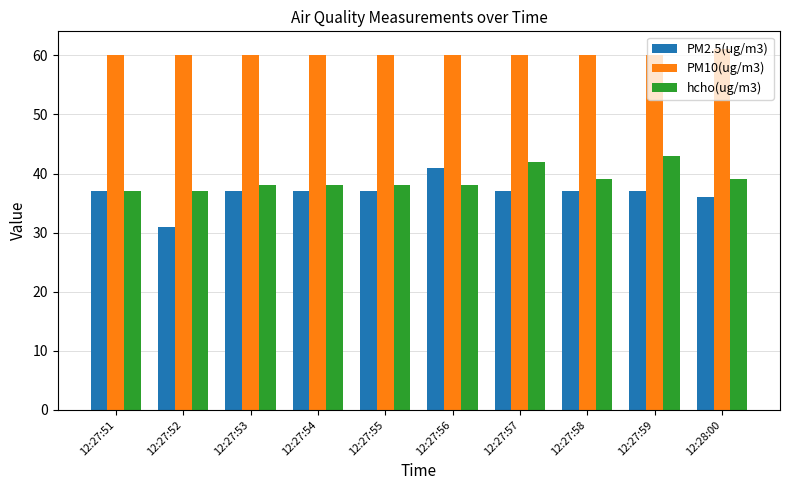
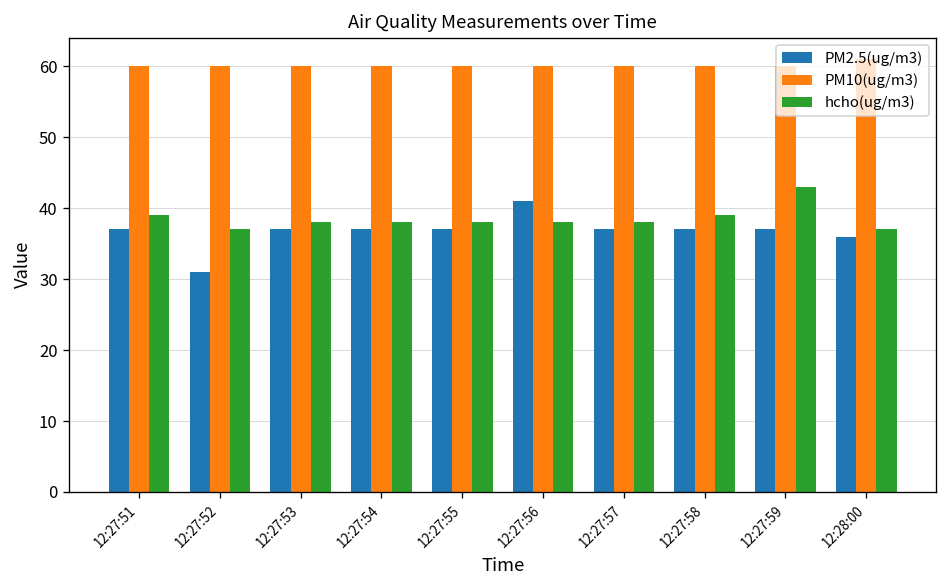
  {
    "PM2.5(ug/m3)": {
      "12:27:51": 37,
      "12:27:52": 31,
      "12:27:53": 37,
      "12:27:54": 37,
      "12:27:55": 37,
      "12:27:56": 41,
      "12:27:57": 37,
      "12:27:58": 37,
      "12:27:59": 37,
      "12:28:00": 36
    },
    "PM10(ug/m3)": {
      "12:27:51": 60,
      "12:27:52": 60,
      "12:27:53": 60,
      "12:27:54": 60,
      "12:27:55": 60,
      "12:27:56": 60,
      "12:27:57": 60,
      "12:27:58": 60
    },
    "hcho(ug/m3)": {
-     "12:27:51": 37,
+     "12:27:51": 39,
      "12:27:52": 37,
      "12:27:53": 38,
      "12:27:54": 38,
      "12:27:55": 38,
      "12:27:56": 38,
-     "12:27:57": 42,
+     "12:27:57": 38,
      "12:27:58": 39,
      "12:27:59": 43,
-     "12:28:00": 39
+     "12:28:00": 37
    }
  }
